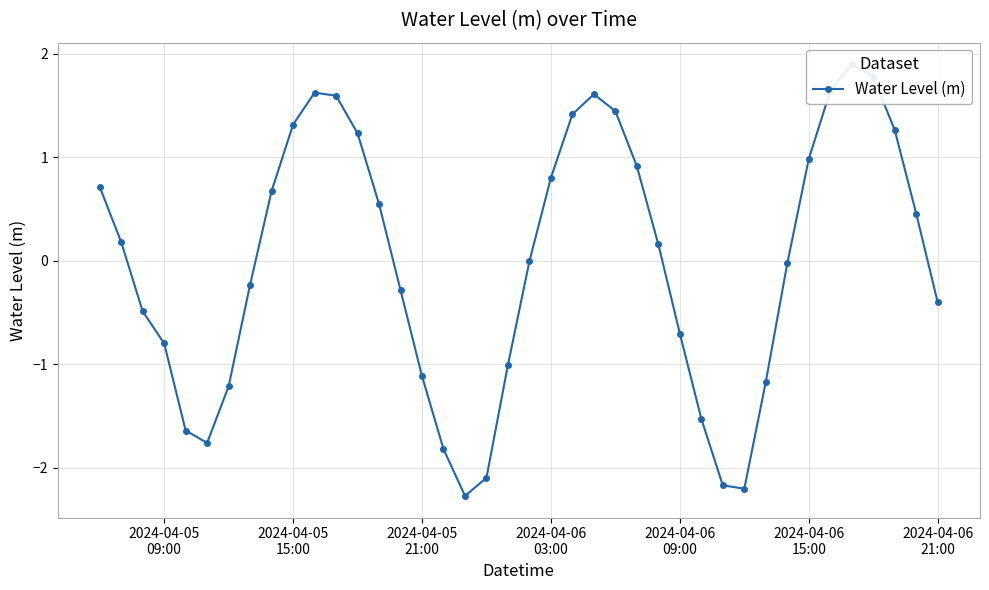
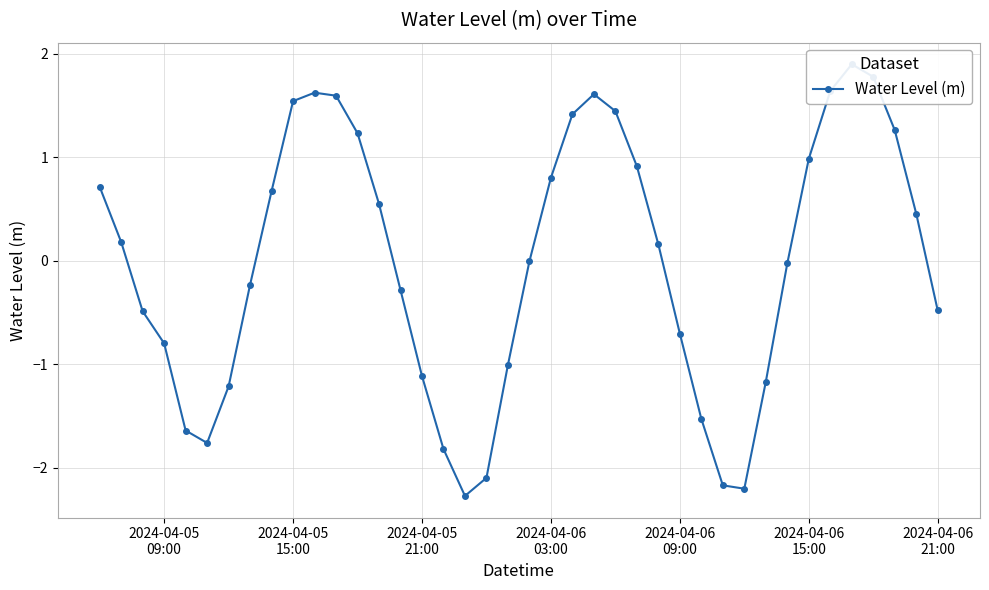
  {
    "2024-04-05 09:00": -0.80,
-   "2024-04-05 15:00": 1.32,
+   "2024-04-05 15:00": 1.54,
    "2024-04-05 21:00": -1.11,
    "2024-04-06 03:00": 0.80,
    "2024-04-06 09:00": -0.70,
    "2024-04-06 15:00": 0.99,
-   "2024-04-06 21:00": -0.40
+   "2024-04-06 21:00": -0.48
  }
